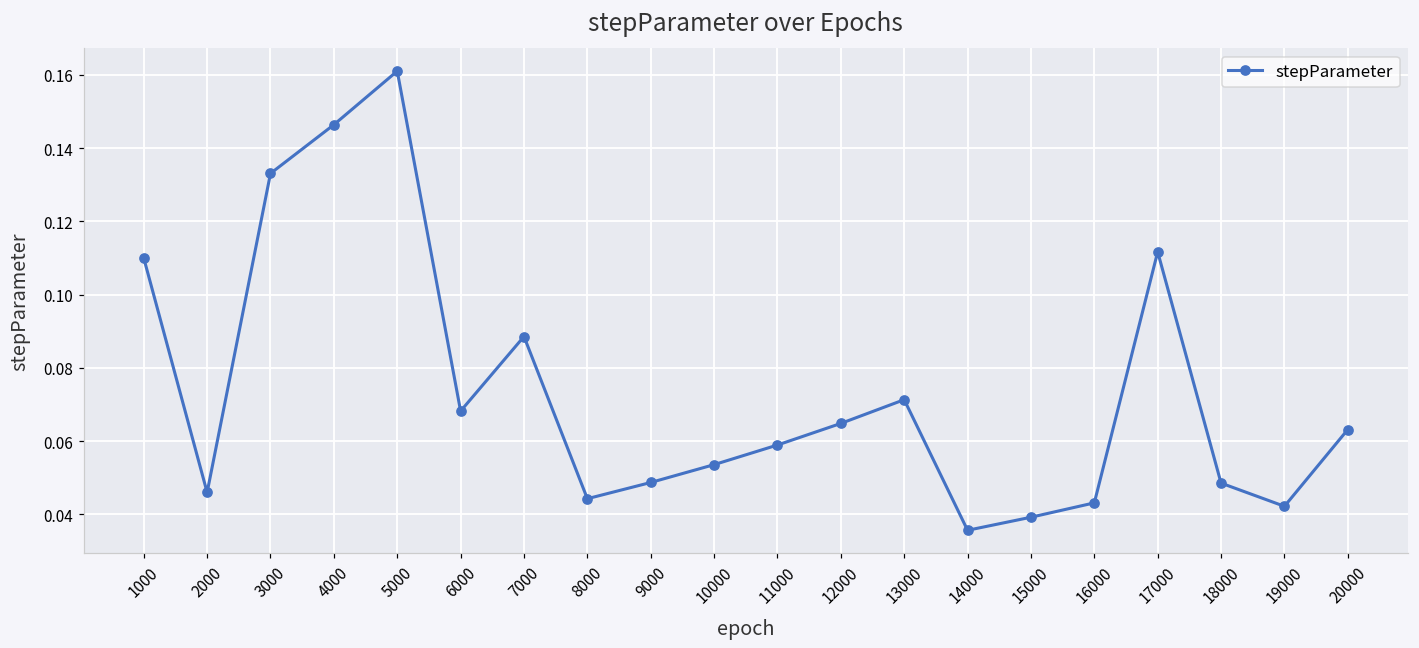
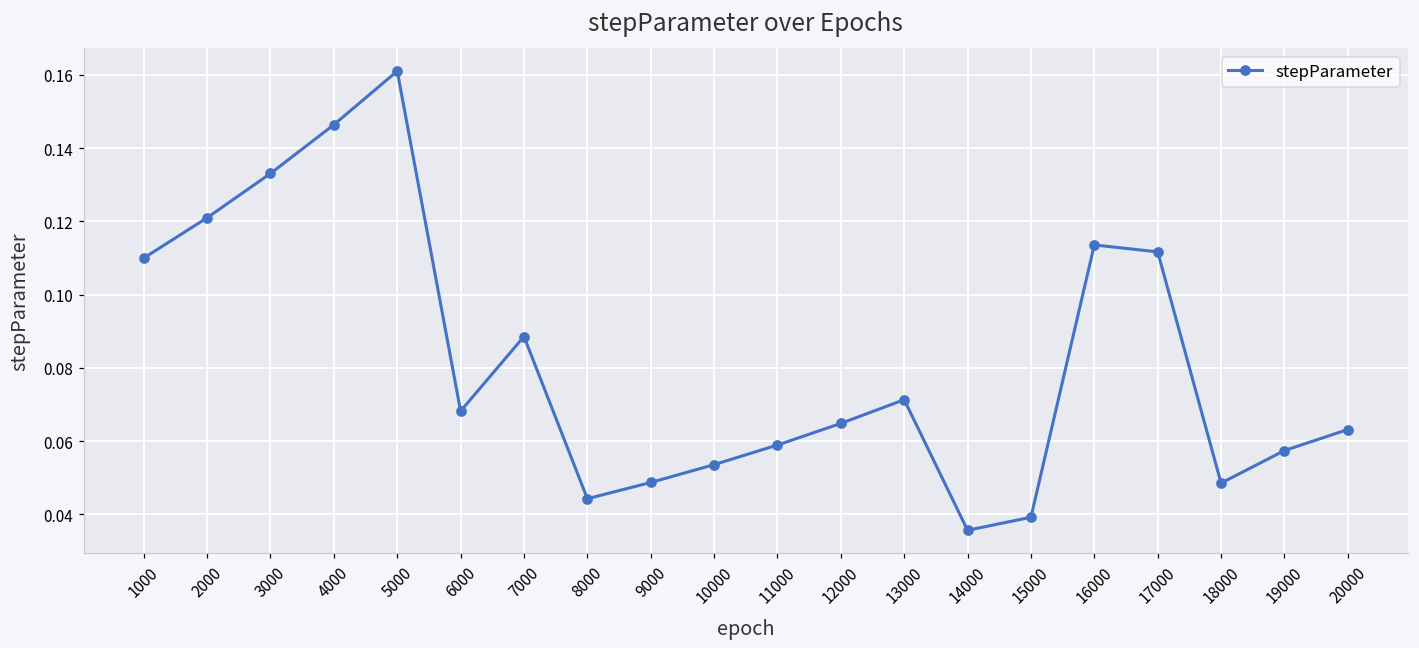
  {
    "1000": 0.110,
-   "2000": 0.046,
+   "2000": 0.121,
    "3000": 0.133,
    "4000": 0.146,
    "5000": 0.161,
    "6000": 0.068,
    "7000": 0.089,
    "8000": 0.044,
    "9000": 0.049,
    "10000": 0.054,
    "11000": 0.059,
    "12000": 0.065,
    "13000": 0.071,
    "14000": 0.036,
    "15000": 0.039,
-   "16000": 0.043,
+   "16000": 0.114,
    "17000": 0.112,
    "18000": 0.049,
-   "19000": 0.042,
+   "19000": 0.057,
    "20000": 0.063
  }
